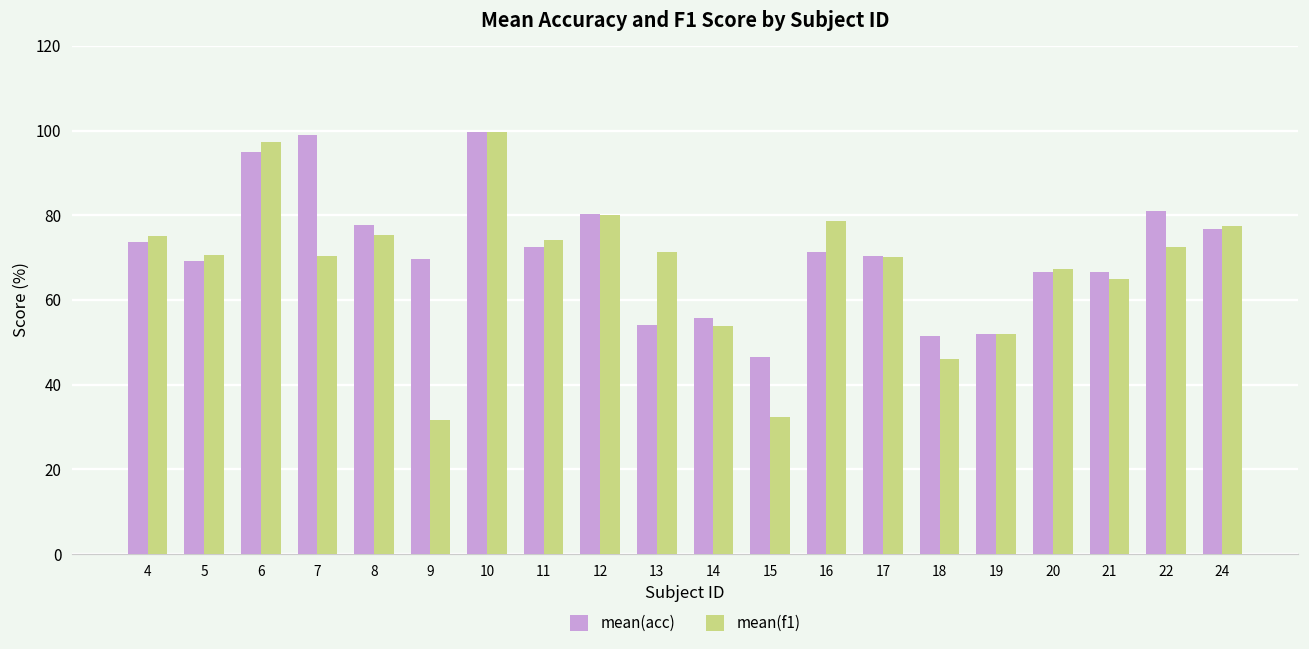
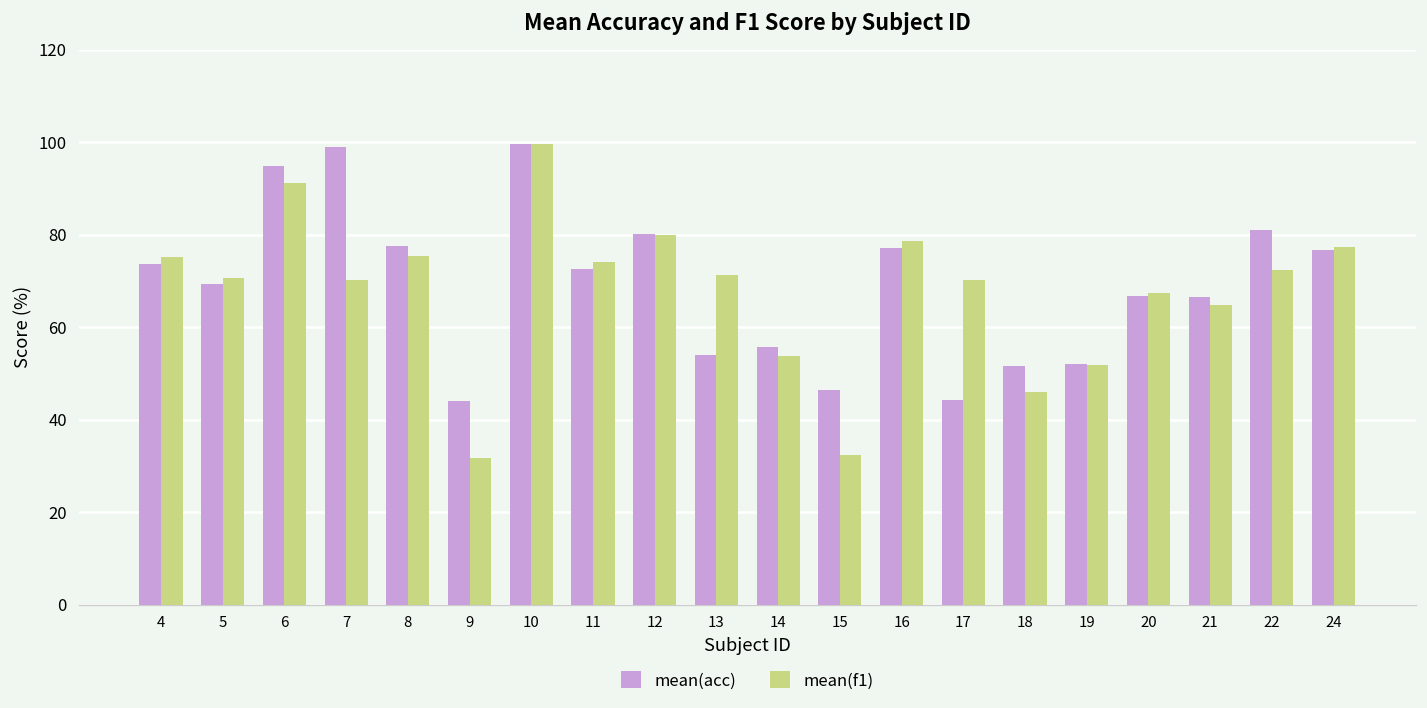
  {
    "mean(acc)": {
      "4": 74,
      "5": 69,
      "6": 95,
      "7": 99,
      "8": 78,
-     "9": 70,
+     "9": 44,
      "10": 100,
      "11": 73,
      "12": 80,
      "13": 54,
      "14": 56,
      "15": 47,
-     "16": 71,
-     "17": 70,
+     "16": 77,
+     "17": 44,
      "18": 52,
      "19": 52,
      "20": 67,
      "21": 67,
      "22": 81,
      "24": 77
    },
    "mean(f1)": {
      "4": 75,
      "5": 71,
-     "6": 97,
+     "6": 91,
      "7": 70,
      "8": 75,
      "9": 32,
      "10": 100,
      "11": 74,
      "12": 80,
      "13": 71,
      "14": 54,
      "15": 32,
      "16": 79,
      "17": 70,
      "18": 46,
      "19": 52,
      "20": 67,
      "21": 65,
      "22": 72,
      "24": 77
    }
  }
